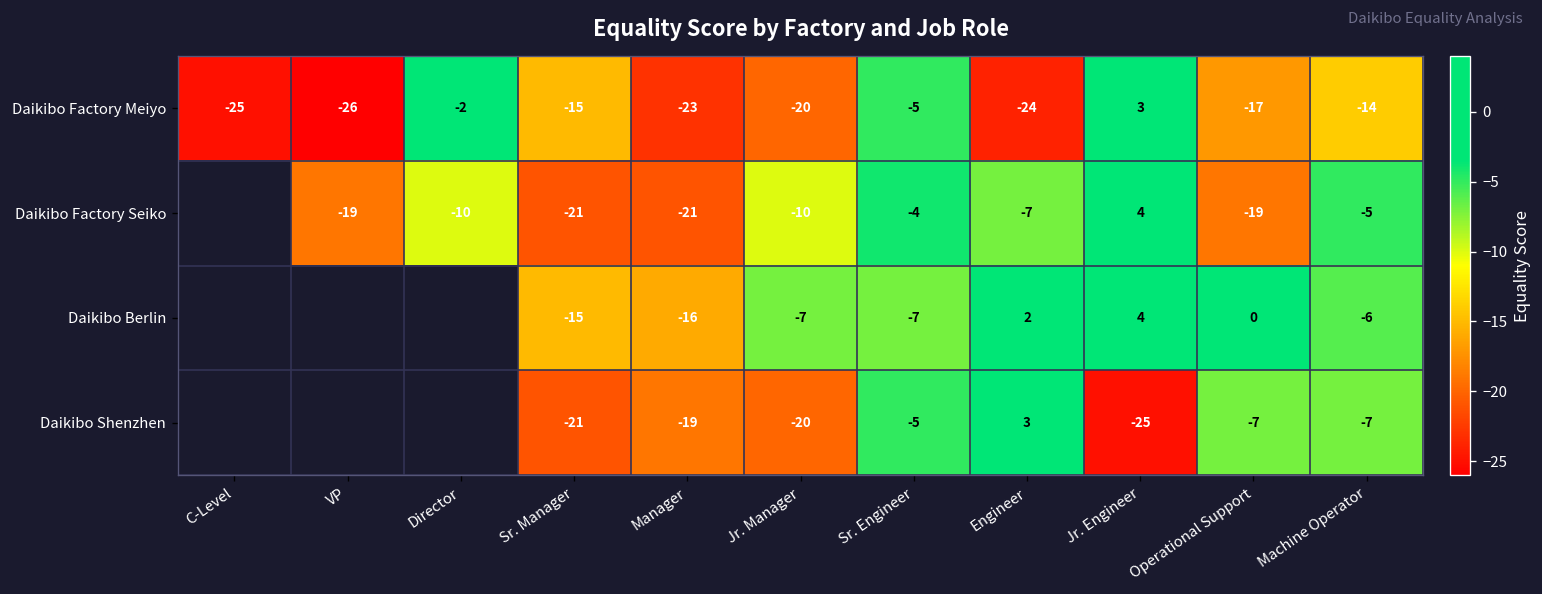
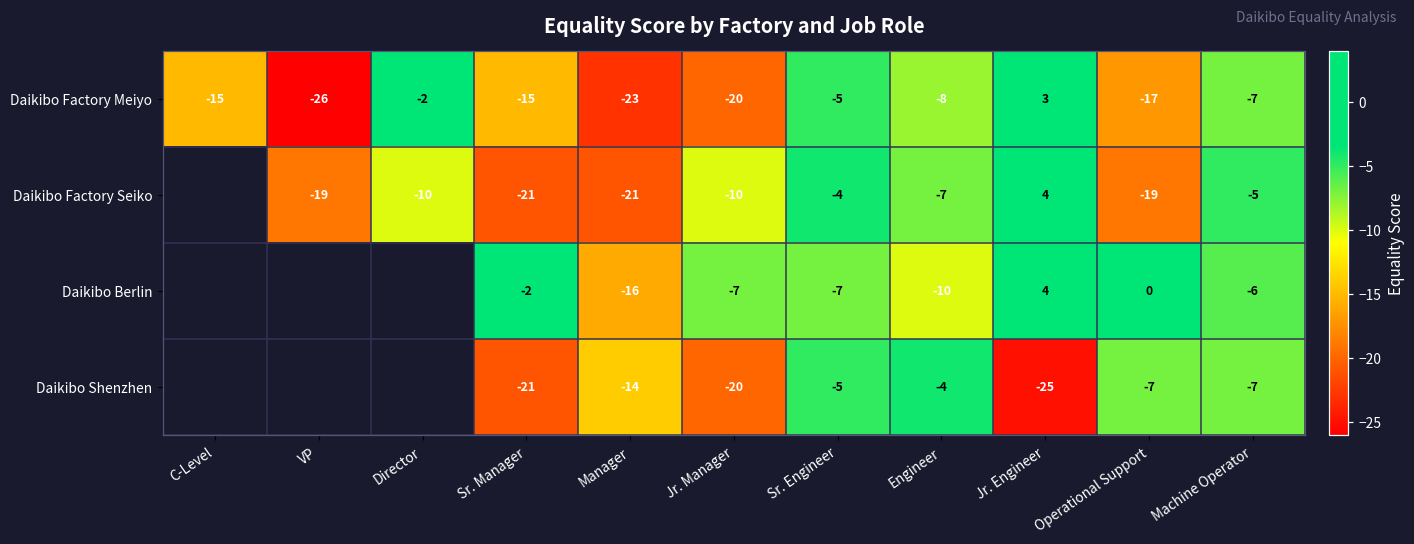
  {
    "Daikibo Factory Meiyo": {
-     "C-Level": -25,
+     "C-Level": -15,
      "VP": -26,
      "Director": -2,
      "Sr. Manager": -15,
      "Manager": -23,
      "Jr. Manager": -20,
      "Sr. Engineer": -5,
-     "Engineer": -24,
+     "Engineer": -8,
      "Jr. Engineer": 3,
      "Operational Support": -17,
-     "Machine Operator": -14
+     "Machine Operator": -7
    },
    "Daikibo Factory Seiko": {
      "VP": -19,
      "Director": -10,
      "Sr. Manager": -21,
      "Manager": -21,
      "Jr. Manager": -10,
      "Sr. Engineer": -4,
      "Engineer": -7,
      "Jr. Engineer": 4,
      "Operational Support": -19,
      "Machine Operator": -5
    },
    "Daikibo Berlin": {
-     "Sr. Manager": -15,
+     "Sr. Manager": -2,
      "Manager": -16,
      "Jr. Manager": -7,
      "Sr. Engineer": -7,
-     "Engineer": 2,
+     "Engineer": -10,
      "Jr. Engineer": 4,
      "Operational Support": 0,
      "Machine Operator": -6
    },
    "Daikibo Shenzhen": {
      "Sr. Manager": -21,
-     "Manager": -19,
+     "Manager": -14,
      "Jr. Manager": -20,
      "Sr. Engineer": -5,
-     "Engineer": 3,
+     "Engineer": -4,
      "Jr. Engineer": -25,
      "Operational Support": -7,
      "Machine Operator": -7
    }
  }
